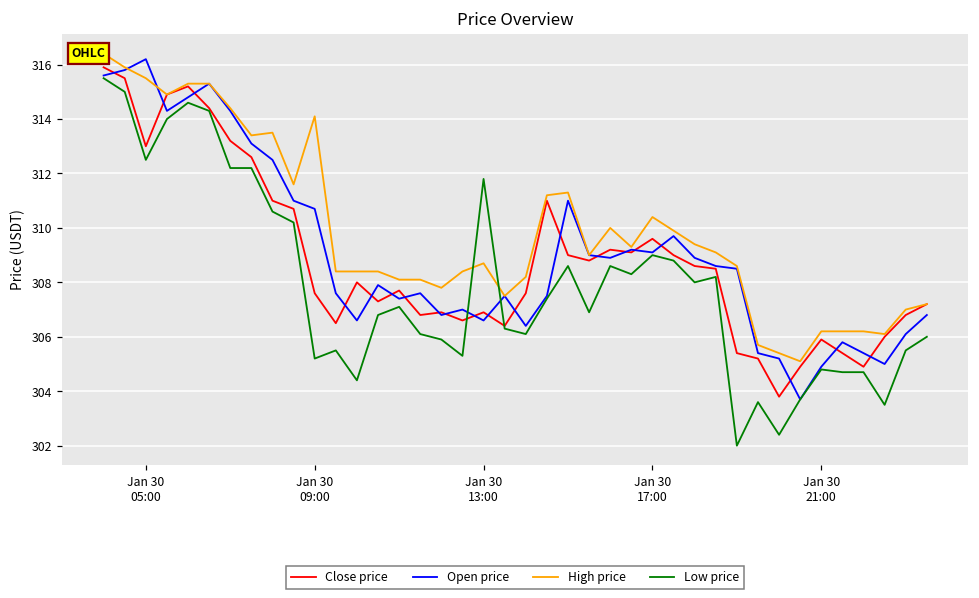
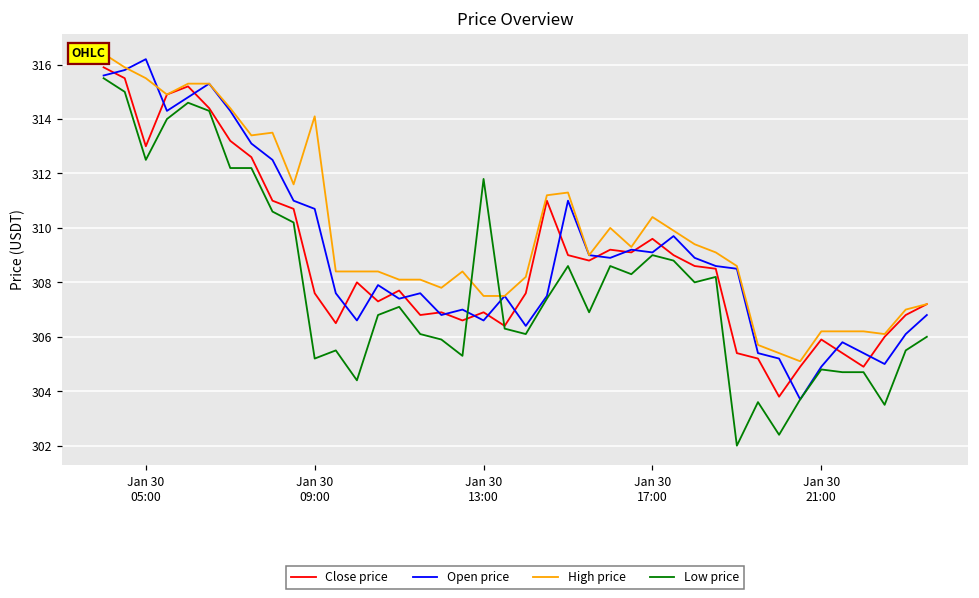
  {
    "Close price": {
      "Jan 30 05:00": 313.0,
      "Jan 30 09:00": 307.6,
      "Jan 30 13:00": 306.9,
      "Jan 30 17:00": 309.6,
      "Jan 30 21:00": 305.9
    },
    "Open price": {
      "Jan 30 05:00": 316.2,
      "Jan 30 09:00": 310.7,
      "Jan 30 13:00": 306.6
    },
    "High price": {
      "Jan 30 05:00": 315.5,
      "Jan 30 09:00": 314.1,
-     "Jan 30 13:00": 308.7,
+     "Jan 30 13:00": 307.5,
      "Jan 30 17:00": 310.4,
      "Jan 30 21:00": 306.2
    },
    "Low price": {
      "Jan 30 05:00": 312.5,
      "Jan 30 09:00": 305.2,
      "Jan 30 13:00": 311.8
    }
  }
